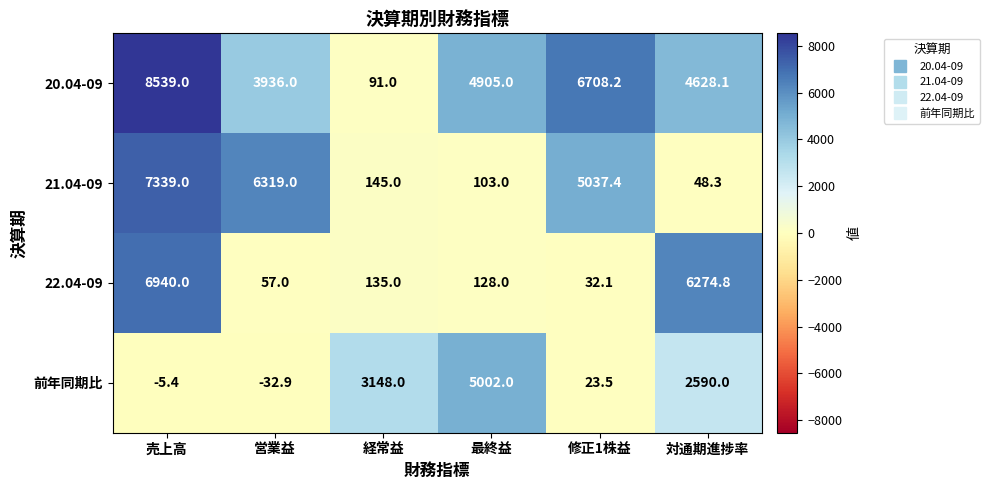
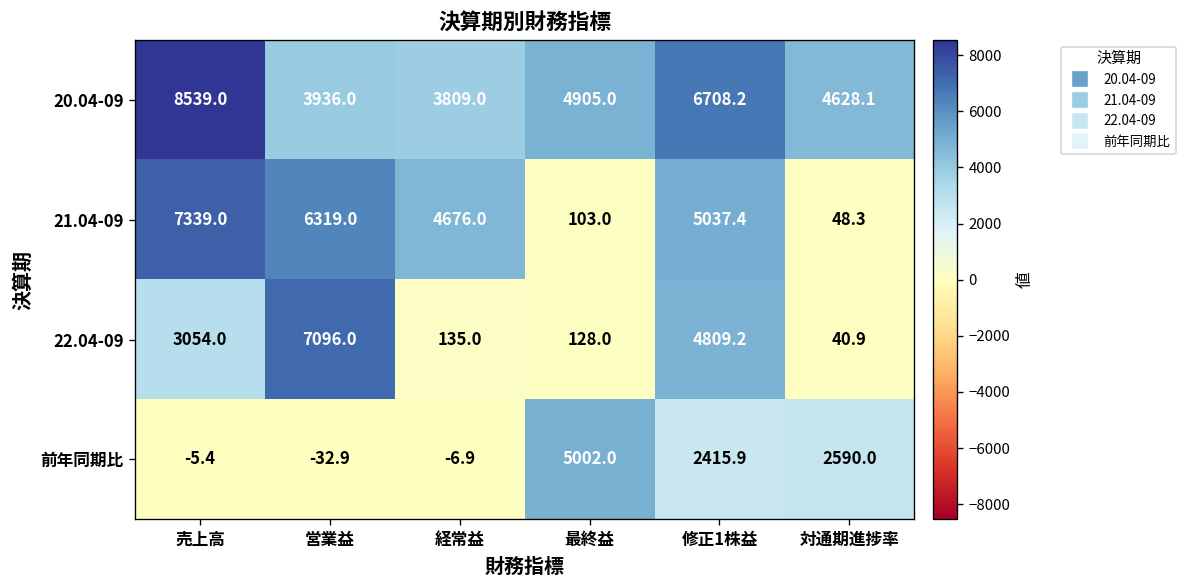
  {
    "20.04-09": {
      "売上高": 8539.0,
      "営業益": 3936.0,
-     "経常益": 91.0,
+     "経常益": 3809.0,
      "最終益": 4905.0,
      "修正1株益": 6708.2,
      "対通期進捗率": 4628.1
    },
    "21.04-09": {
      "売上高": 7339.0,
      "営業益": 6319.0,
-     "経常益": 145.0,
+     "経常益": 4676.0,
      "最終益": 103.0,
      "修正1株益": 5037.4,
      "対通期進捗率": 48.3
    },
    "22.04-09": {
-     "売上高": 6940.0,
-     "営業益": 57.0,
+     "売上高": 3054.0,
+     "営業益": 7096.0,
      "経常益": 135.0,
      "最終益": 128.0,
-     "修正1株益": 32.1,
-     "対通期進捗率": 6274.8
+     "修正1株益": 4809.2,
+     "対通期進捗率": 40.9
    },
    "前年同期比": {
      "売上高": -5.4,
      "営業益": -32.9,
-     "経常益": 3148.0,
+     "経常益": -6.9,
      "最終益": 5002.0,
-     "修正1株益": 23.5,
+     "修正1株益": 2415.9,
      "対通期進捗率": 2590.0
    }
  }
